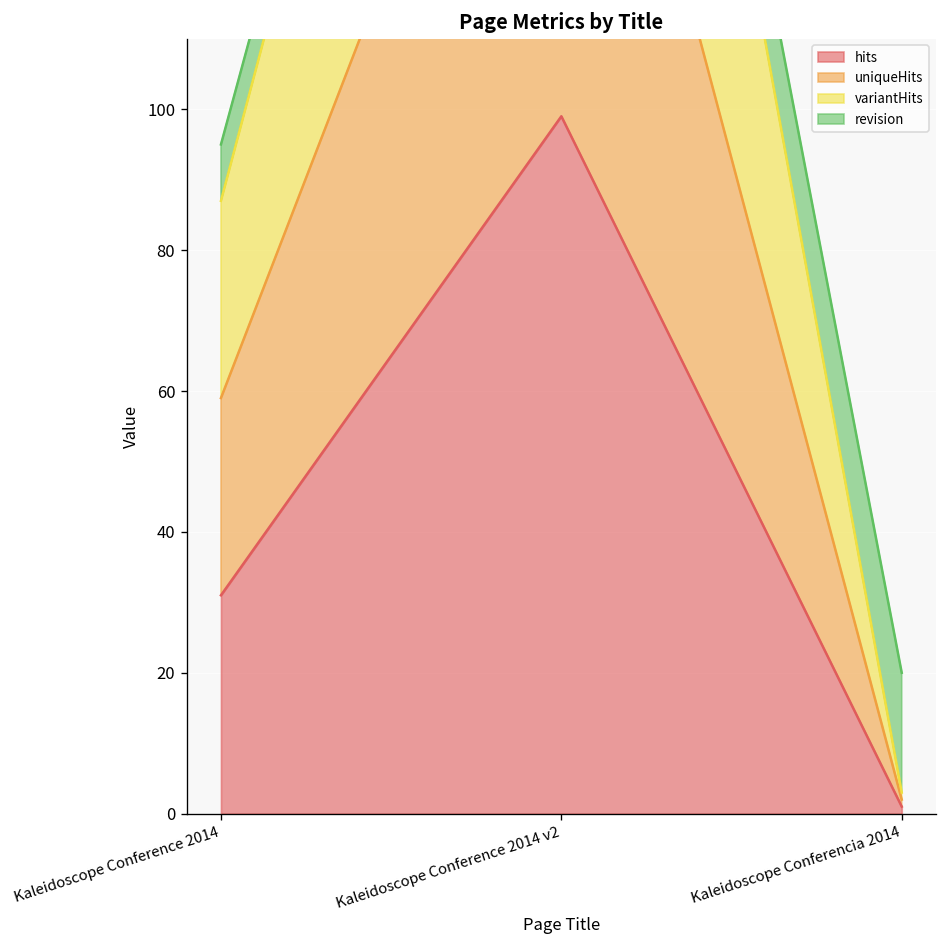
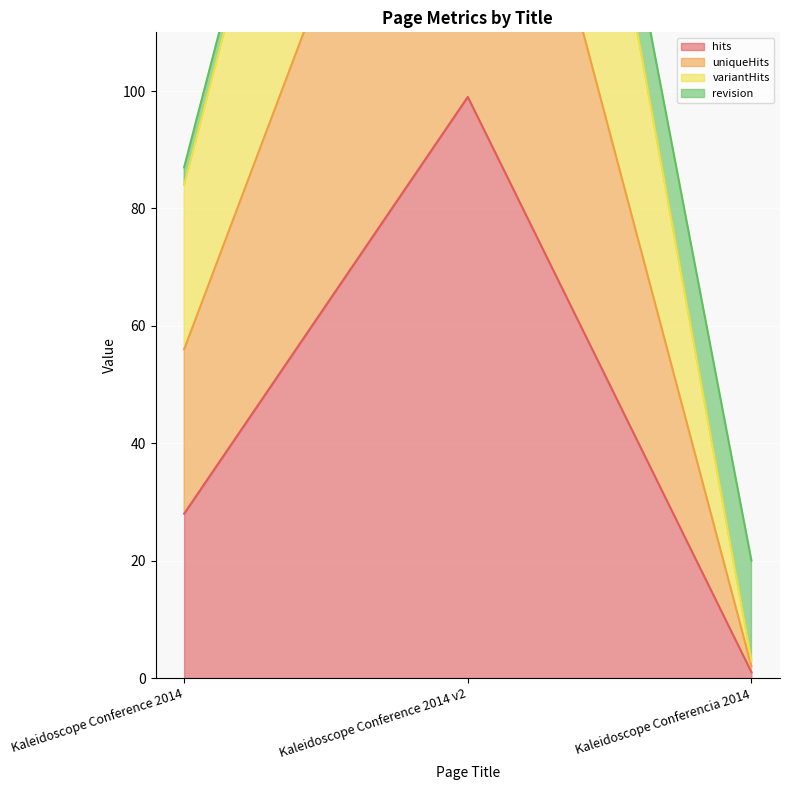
  {
    "hits": {
-     "Kaleidoscope Conference 2014": 31,
+     "Kaleidoscope Conference 2014": 28,
      "Kaleidoscope Conference 2014 v2": 99,
      "Kaleidoscope Conferencia 2014": 1
    },
    "revision": {
-     "Kaleidoscope Conference 2014": 8,
+     "Kaleidoscope Conference 2014": 3,
      "Kaleidoscope Conferencia 2014": 17
    }
  }
